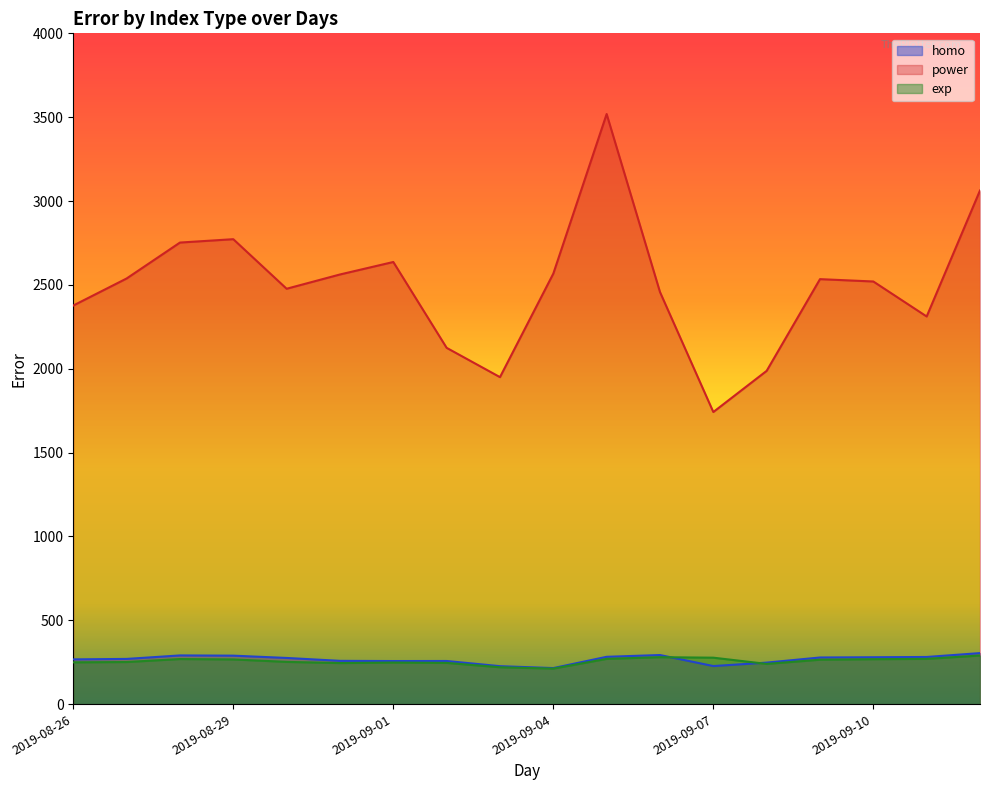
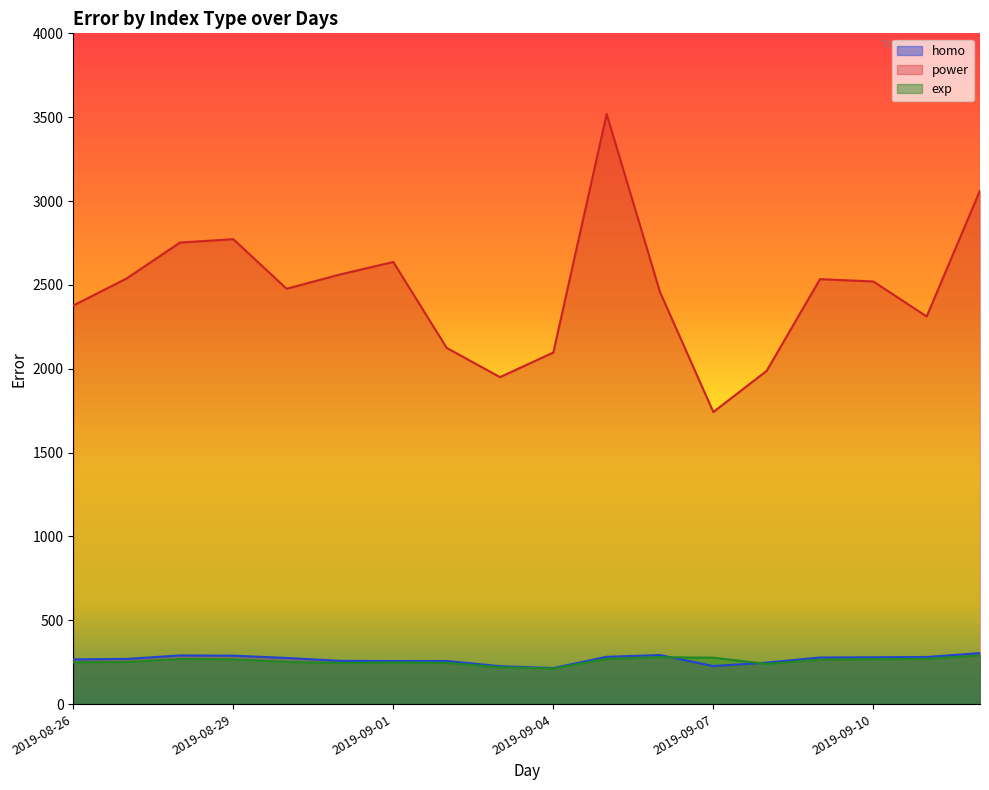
  {
    "homo": {
      "2019-08-26": 270,
      "2019-08-29": 290,
      "2019-09-07": 230
    },
    "power": {
      "2019-08-26": 2380,
      "2019-08-29": 2770,
      "2019-09-01": 2640,
-     "2019-09-04": 2570,
+     "2019-09-04": 2100,
      "2019-09-07": 1740,
      "2019-09-10": 2520
    },
    "exp": {
      "2019-08-26": 250,
      "2019-08-29": 270,
      "2019-09-07": 280
    }
  }
